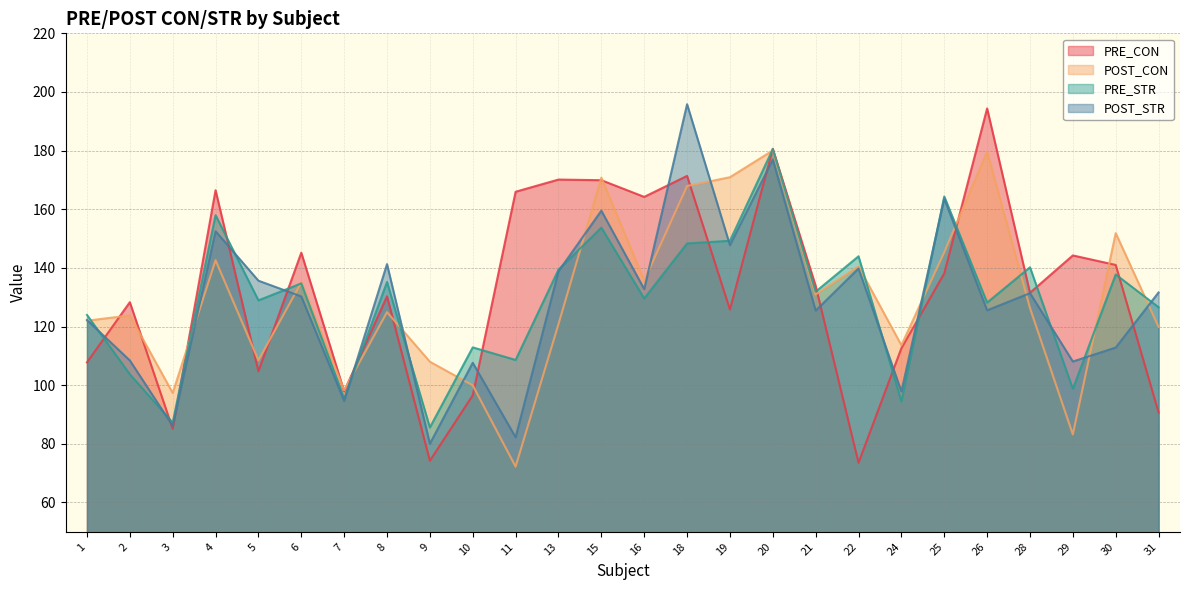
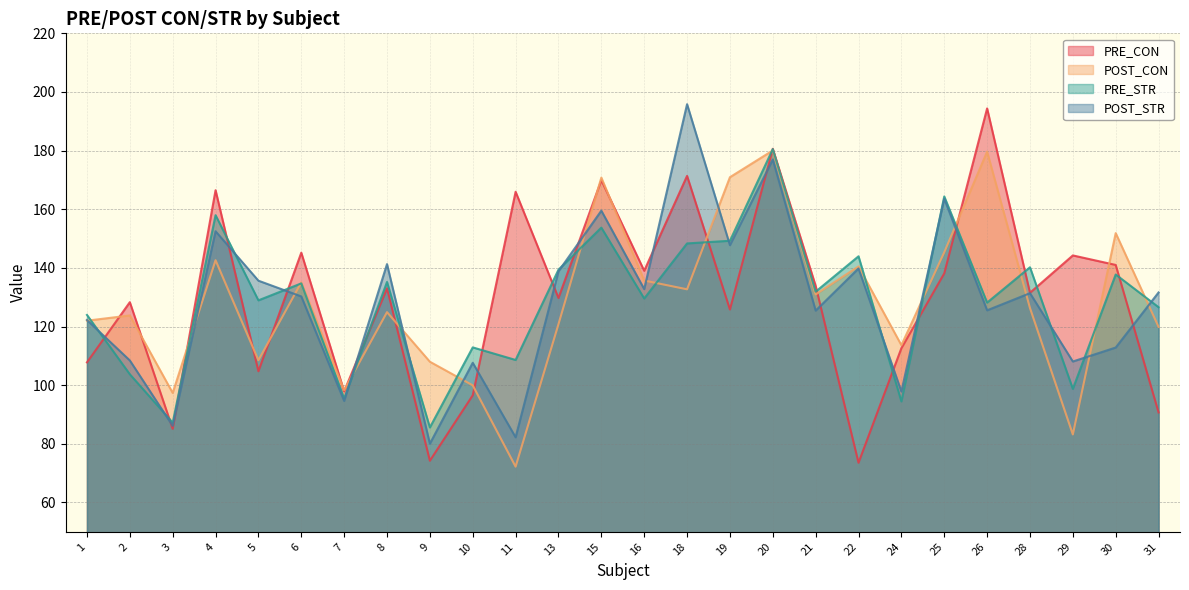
  {
    "PRE_CON": {
      "1": 108,
      "2": 128,
      "3": 85,
      "4": 167,
      "5": 105,
      "6": 145,
-     "8": 130,
+     "8": 133,
      "9": 74,
      "10": 97,
      "11": 166,
-     "13": 170,
+     "13": 130,
      "15": 170,
-     "16": 164,
+     "16": 139,
      "18": 171,
      "19": 126,
      "21": 134,
      "22": 74,
      "24": 113,
      "25": 138,
      "26": 194,
      "29": 144,
      "30": 141,
      "31": 91
    },
    "POST_CON": {
      "2": 124,
      "3": 97,
      "4": 143,
      "5": 109,
      "8": 125,
      "9": 108,
      "10": 100,
      "11": 72,
      "13": 121,
      "15": 171,
      "16": 136,
-     "18": 168,
+     "18": 133,
      "19": 171,
      "21": 131,
      "24": 114,
      "25": 145,
      "26": 180,
      "28": 126,
      "29": 83,
      "30": 152,
      "31": 120
    }
  }
